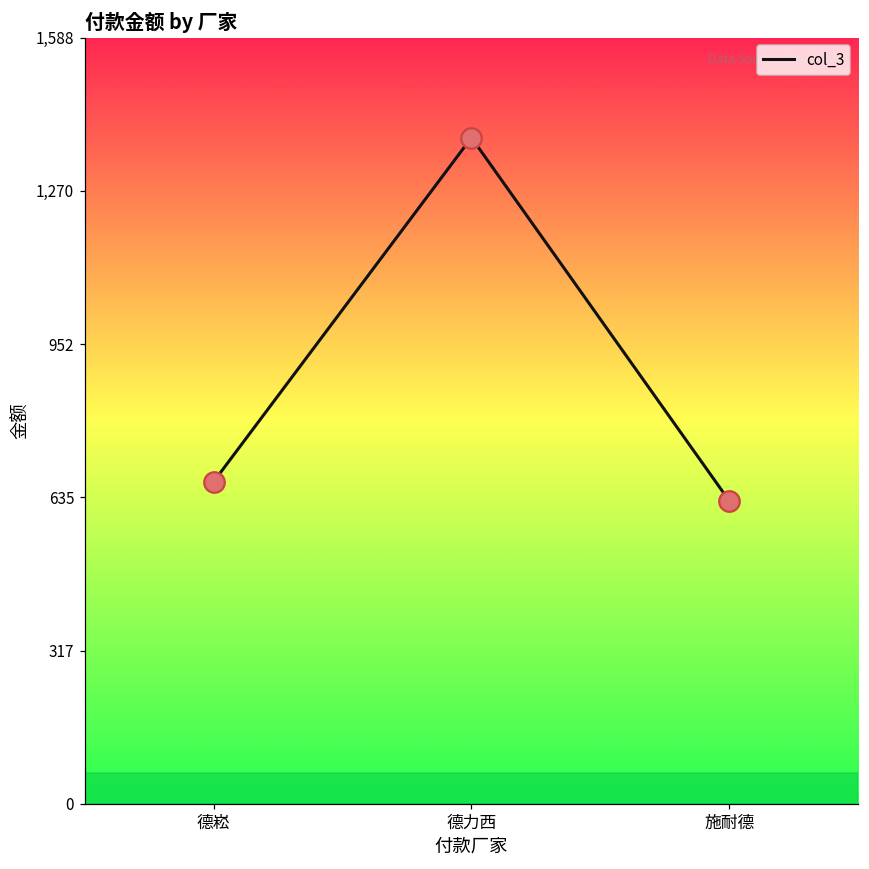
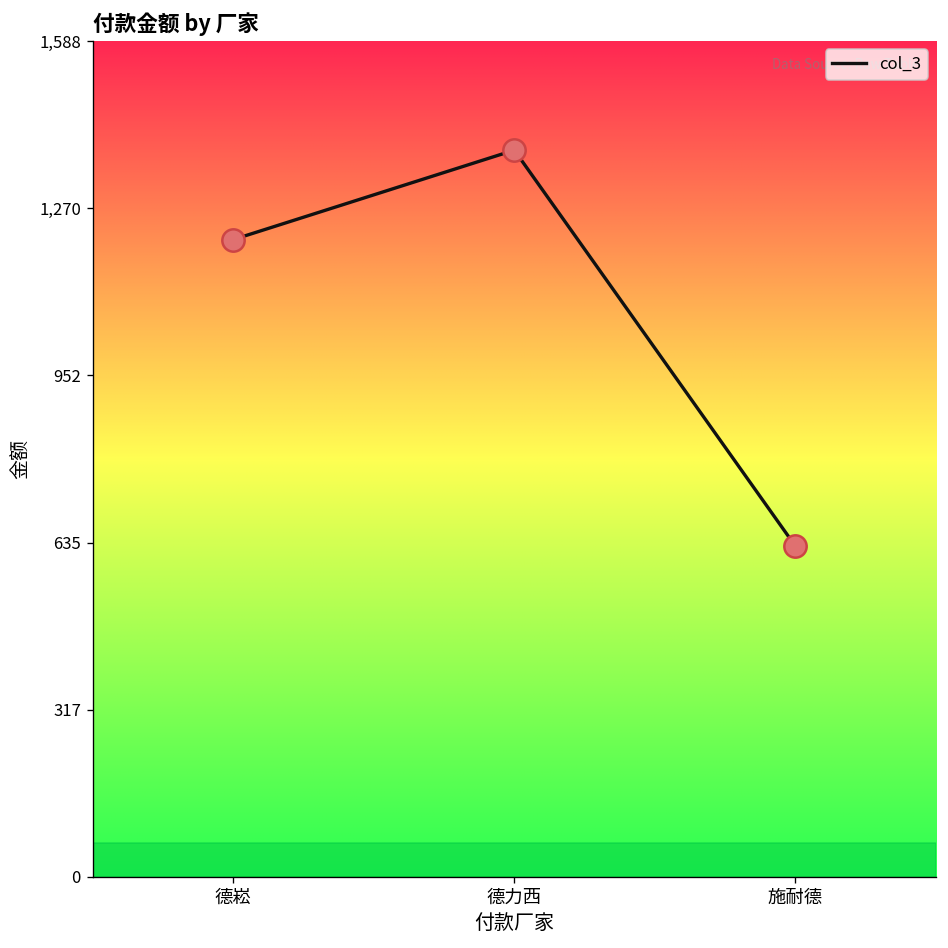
  {
-   "德崧": "670",
+   "德崧": "1,210",
    "德力西": "1,380",
    "施耐德": "630"
  }
